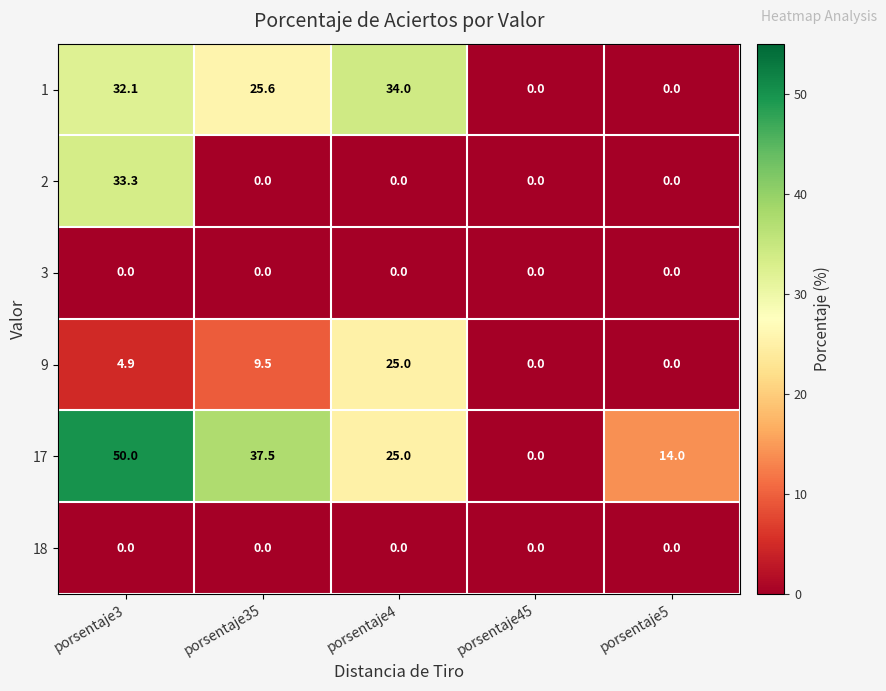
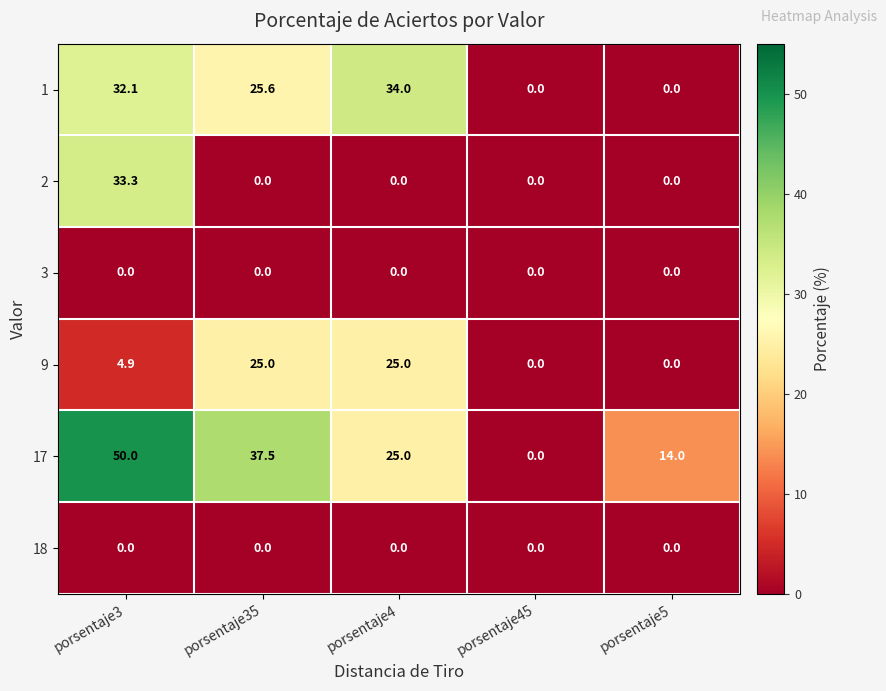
  {
    "1": {
      "porsentaje3": 32.1,
      "porsentaje35": 25.6,
      "porsentaje4": 34.0,
      "porsentaje45": 0.0,
      "porsentaje5": 0.0
    },
    "2": {
      "porsentaje3": 33.3,
      "porsentaje35": 0.0,
      "porsentaje4": 0.0,
      "porsentaje45": 0.0,
      "porsentaje5": 0.0
    },
    "3": {
      "porsentaje3": 0.0,
      "porsentaje35": 0.0,
      "porsentaje4": 0.0,
      "porsentaje45": 0.0,
      "porsentaje5": 0.0
    },
    "9": {
      "porsentaje3": 4.9,
-     "porsentaje35": 9.5,
+     "porsentaje35": 25.0,
      "porsentaje4": 25.0,
      "porsentaje45": 0.0,
      "porsentaje5": 0.0
    },
    "17": {
      "porsentaje3": 50.0,
      "porsentaje35": 37.5,
      "porsentaje4": 25.0,
      "porsentaje45": 0.0,
      "porsentaje5": 14.0
    },
    "18": {
      "porsentaje3": 0.0,
      "porsentaje35": 0.0,
      "porsentaje4": 0.0,
      "porsentaje45": 0.0,
      "porsentaje5": 0.0
    }
  }
